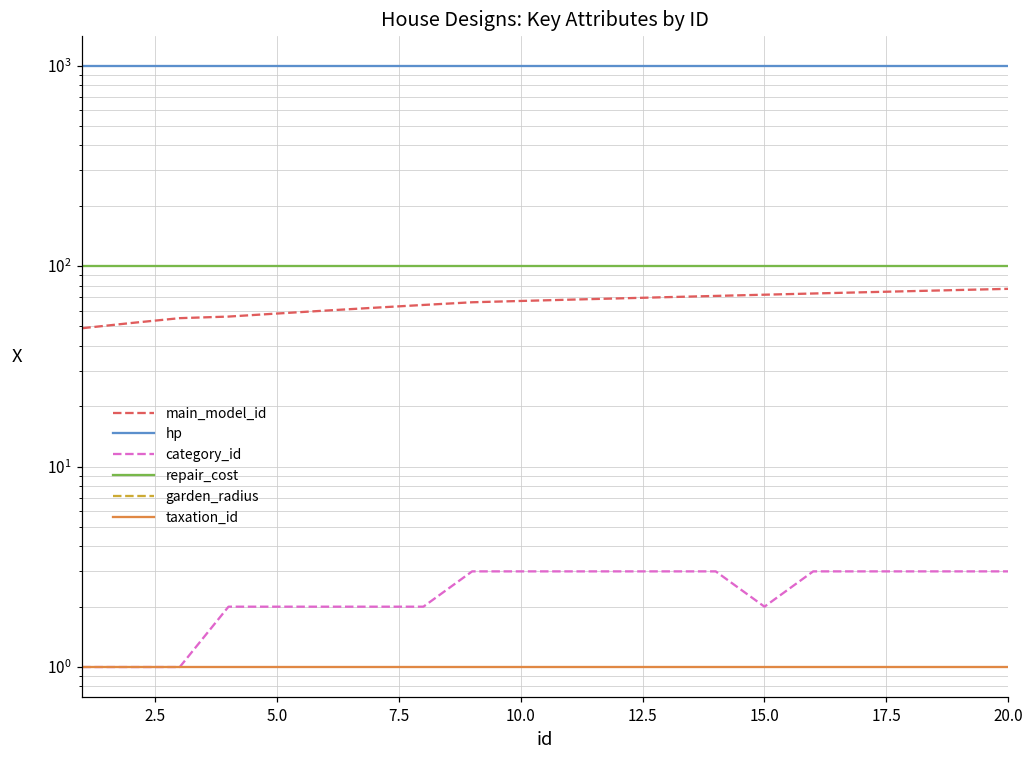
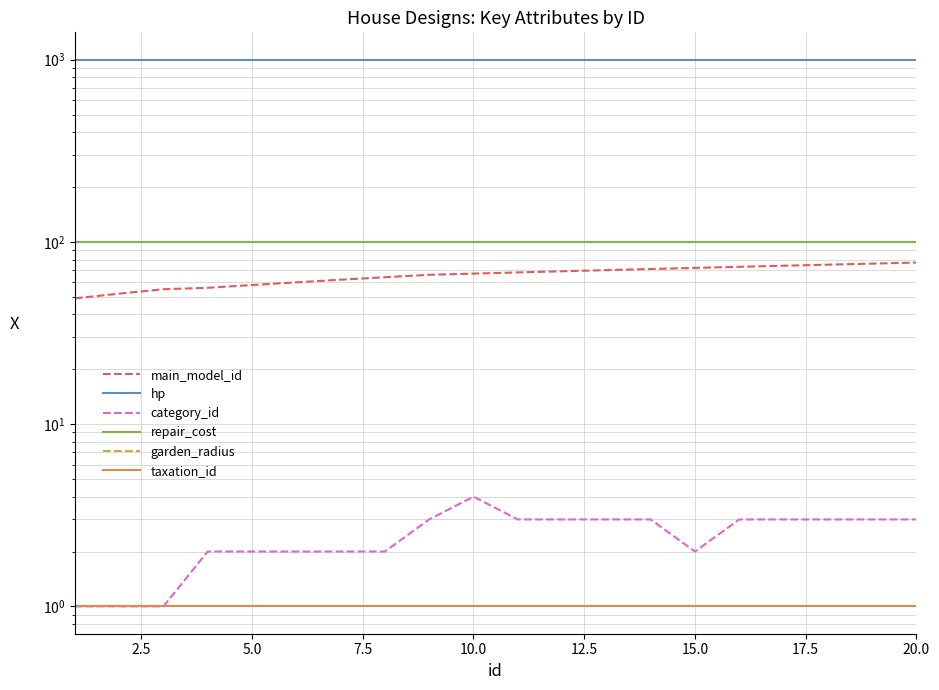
  {
    "hp": {
      "5.0": 1000,
      "10.0": 1000,
      "15.0": 1000,
      "20.0": 1000
    },
    "category_id": {
      "5.0": 2,
-     "10.0": 3,
+     "10.0": 4,
      "15.0": 2,
      "20.0": 3
    },
    "repair_cost": {
      "5.0": 100,
      "10.0": 100,
      "15.0": 100,
      "20.0": 100
    }
  }
